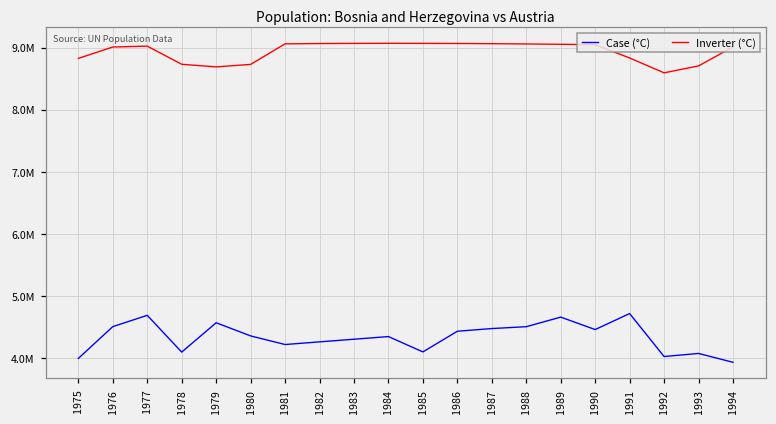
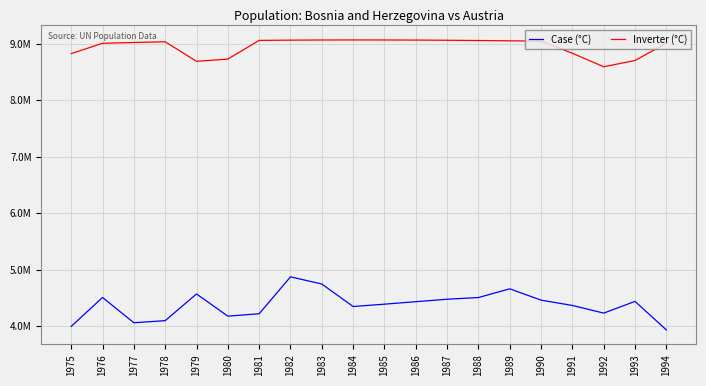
  {
    "Case (°C)": {
      "1975": 4000000,
      "1976": 4500000,
-     "1977": 4700000,
+     "1977": 4100000,
      "1978": 4100000,
      "1979": 4600000,
-     "1980": 4400000,
+     "1980": 4200000,
      "1981": 4200000,
-     "1982": 4300000,
-     "1983": 4300000,
+     "1982": 4900000,
+     "1983": 4700000,
      "1984": 4400000,
-     "1985": 4100000,
+     "1985": 4400000,
      "1986": 4400000,
      "1987": 4500000,
      "1988": 4500000,
      "1989": 4700000,
      "1990": 4500000,
-     "1991": 4700000,
-     "1992": 4000000,
-     "1993": 4100000,
+     "1991": 4400000,
+     "1992": 4200000,
+     "1993": 4400000,
      "1994": 3900000
    },
    "Inverter (°C)": {
      "1975": 8800000,
      "1976": 9000000,
      "1977": 9000000,
-     "1978": 8700000,
+     "1978": 9000000,
      "1979": 8700000,
      "1980": 8700000,
      "1981": 9100000,
      "1982": 9100000,
      "1983": 9100000,
      "1984": 9100000,
      "1985": 9100000,
      "1986": 9100000,
      "1987": 9100000,
      "1988": 9100000,
      "1989": 9100000,
      "1991": 8800000,
      "1992": 8600000,
      "1993": 8700000
    }
  }
